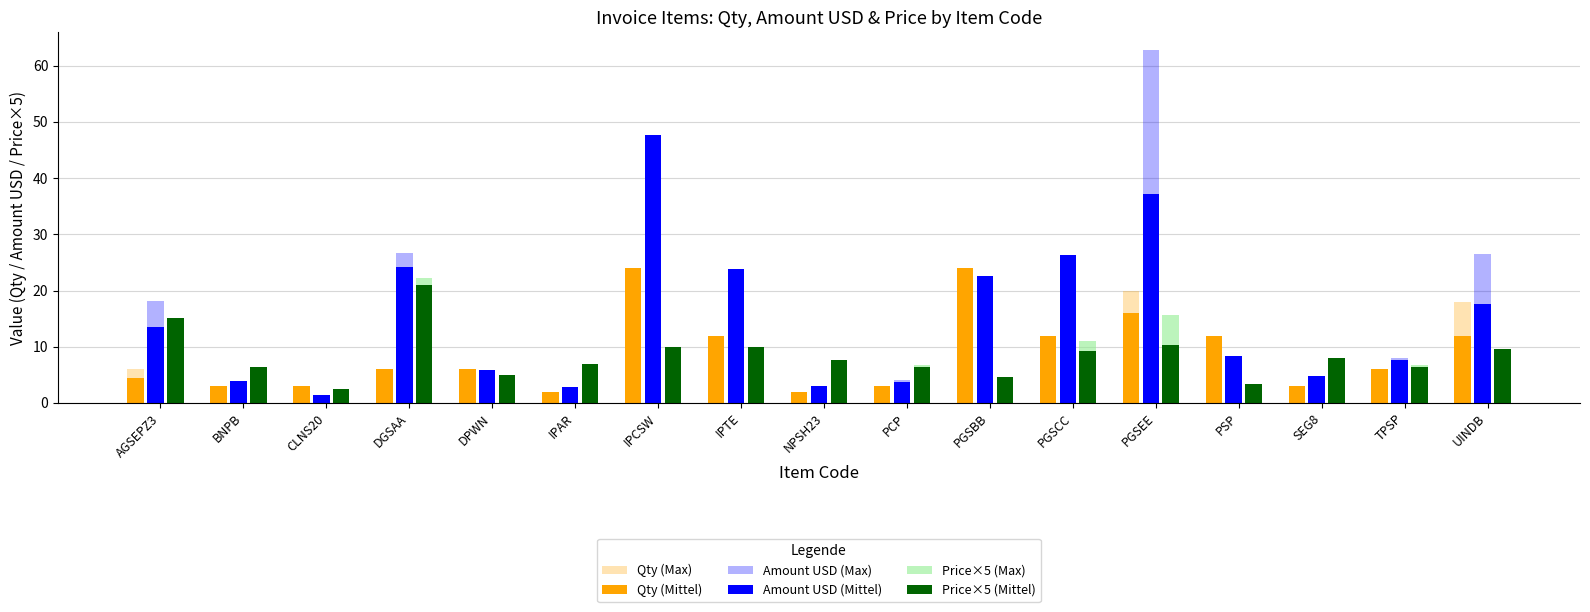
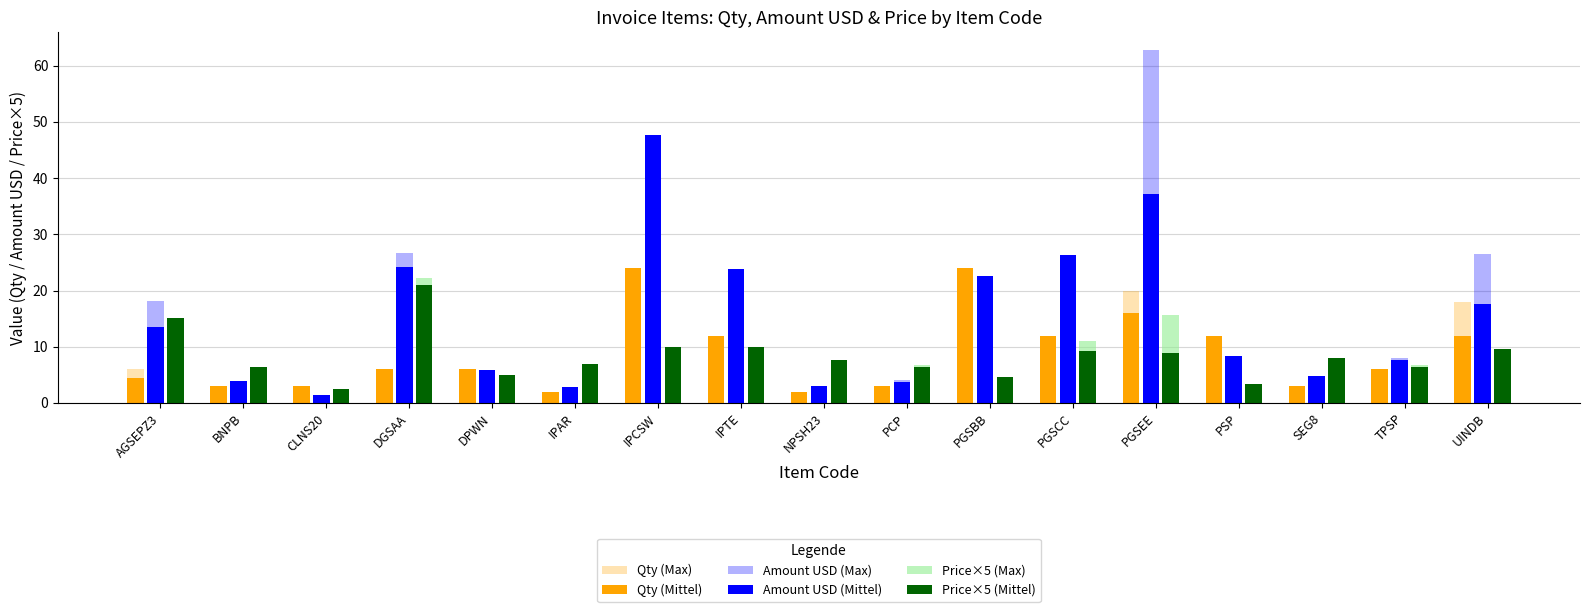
  {
    "Price×5 (Max)": {
      "AGSEPZ3": 15,
      "BNPB": 6,
      "CLNS20": 2,
      "DGSAA": 22,
      "DPWN": 5,
      "IPAR": 7,
      "IPCSW": 10,
      "IPTE": 10,
      "NPSH23": 8,
      "PCP": 7,
      "PGSBB": 5,
      "PGSCC": 11,
      "PGSEE": 16,
      "PSP": 3,
      "SEG8": 8,
      "TPSP": 7
    },
    "Price×5 (Mittel)": {
      "AGSEPZ3": 15,
      "BNPB": 6,
      "CLNS20": 2,
      "DPWN": 5,
      "IPAR": 7,
      "IPCSW": 10,
      "IPTE": 10,
      "NPSH23": 8,
      "PGSBB": 5,
-     "PGSEE": 10,
+     "PGSEE": 9,
      "PSP": 3,
      "SEG8": 8,
      "UINDB": 10
    }
  }
